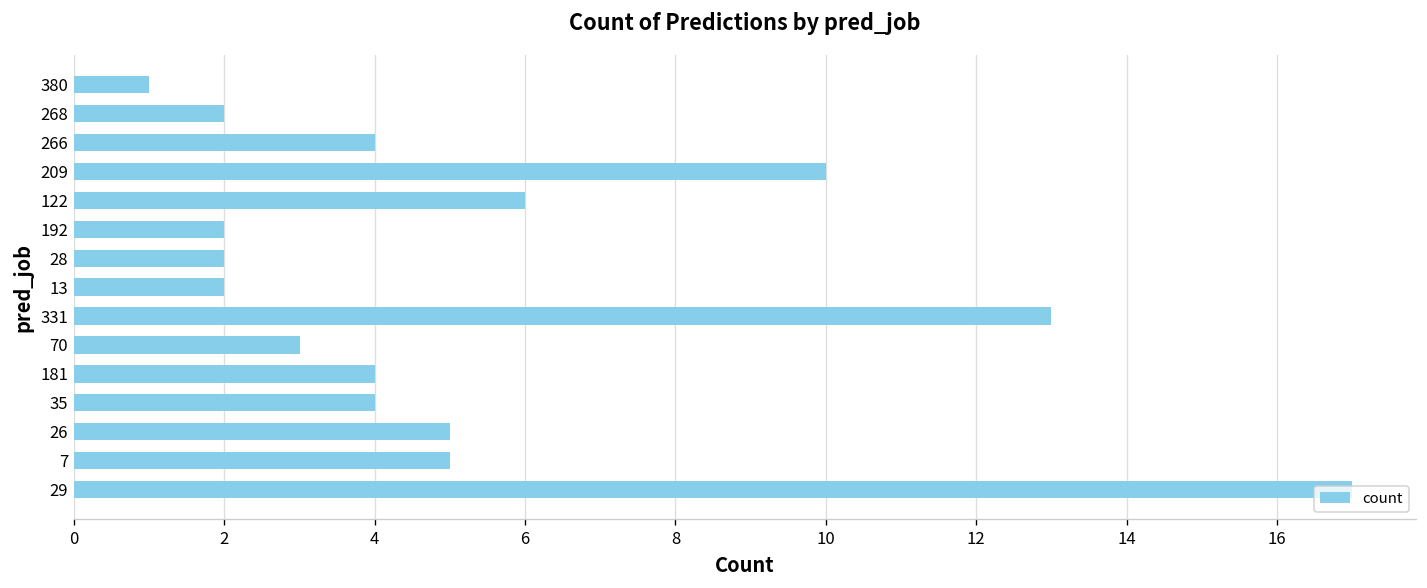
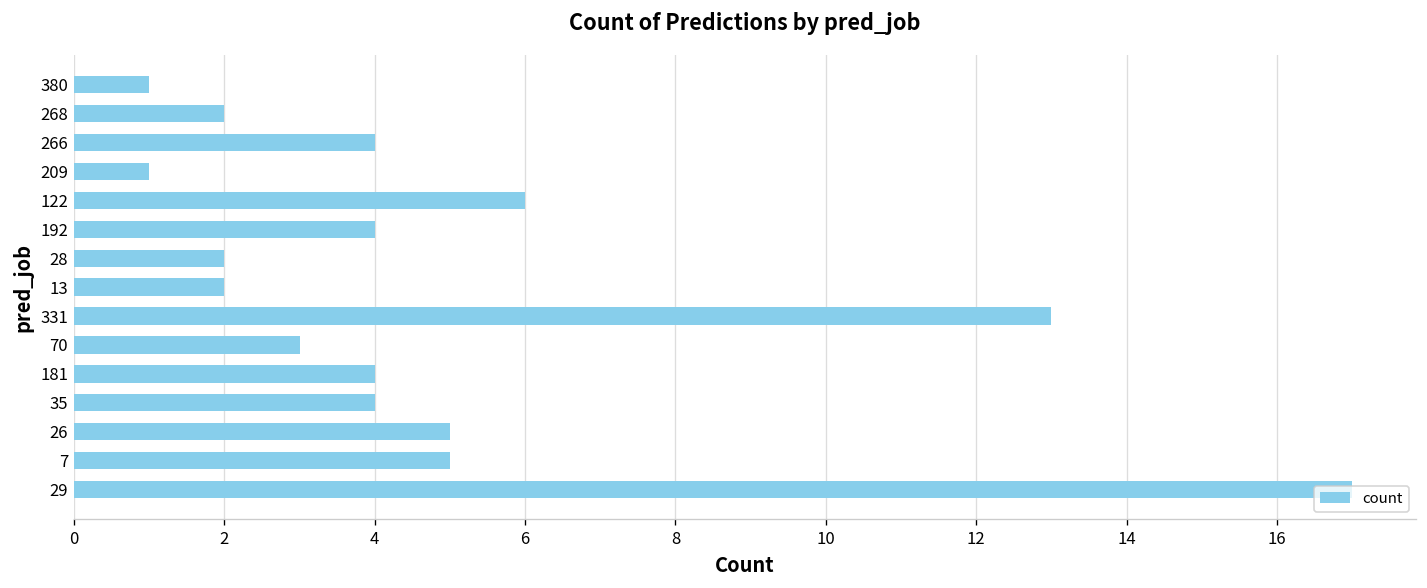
  {
    "380": 1,
    "268": 2,
    "266": 4,
-   "209": 10,
+   "209": 1,
    "122": 6,
-   "192": 2,
+   "192": 4,
    "28": 2,
    "13": 2,
    "331": 13,
    "70": 3,
    "181": 4,
    "35": 4,
    "26": 5,
    "7": 5
  }
